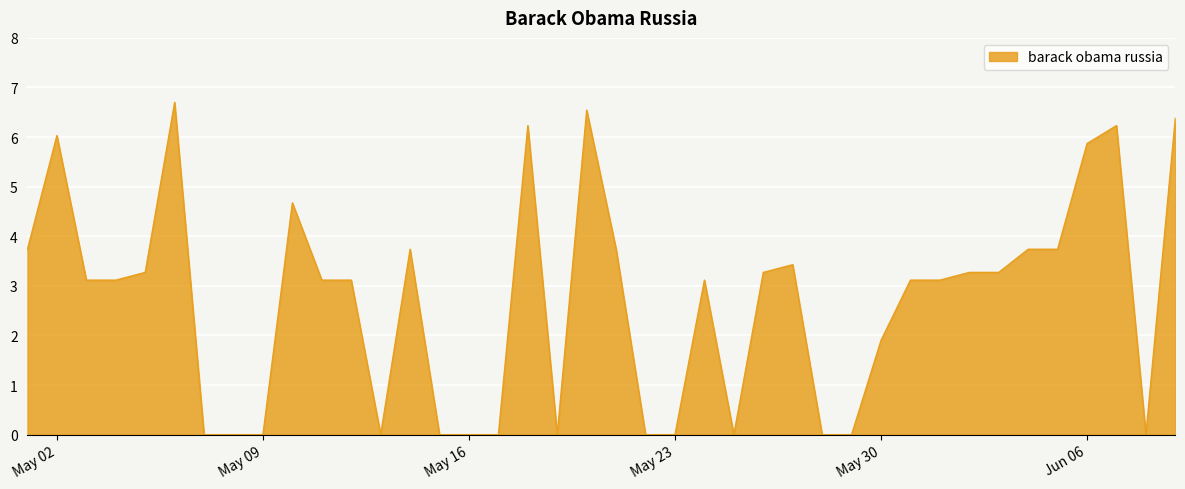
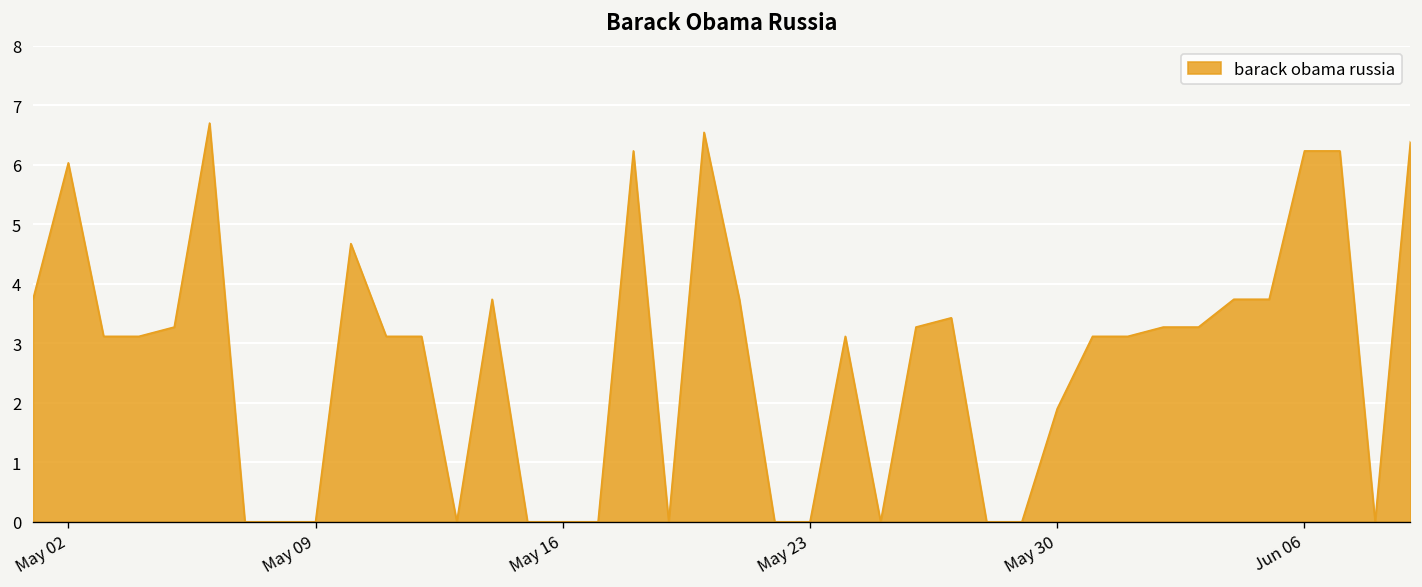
  {
    "May 02": 6.0,
    "May 09": 0.0,
    "May 16": 0.0,
    "May 23": 0.0,
    "May 30": 1.9,
-   "Jun 06": 5.9
+   "Jun 06": 6.2
  }
